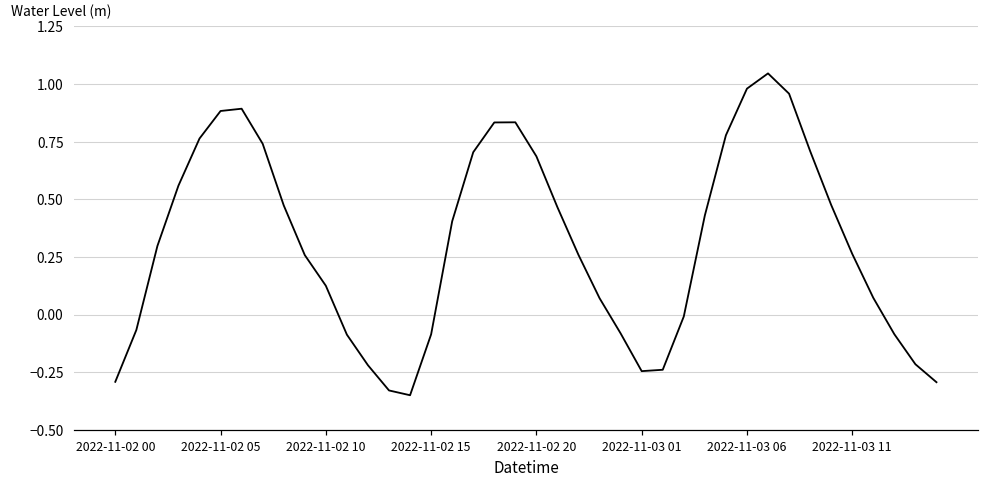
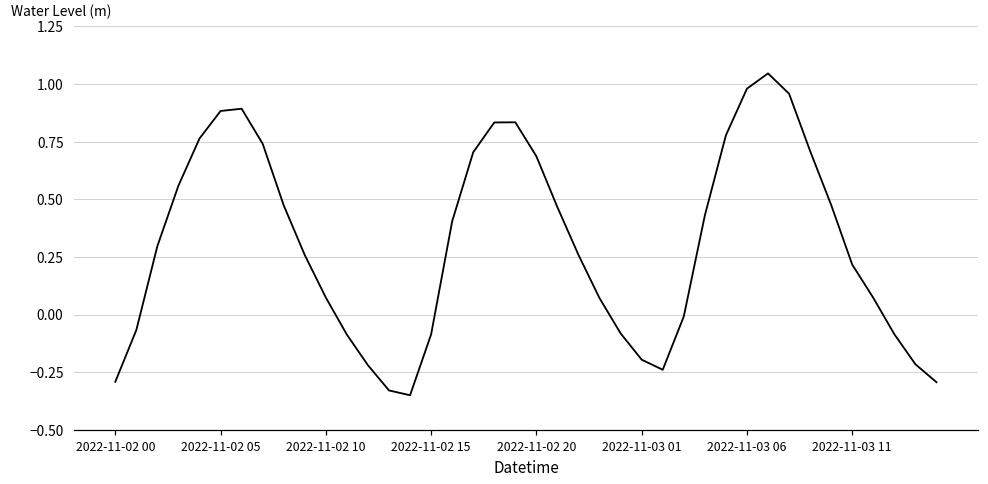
  {
    "2022-11-02 00": -0.29,
    "2022-11-02 05": 0.88,
-   "2022-11-02 10": 0.12,
+   "2022-11-02 10": 0.07,
    "2022-11-02 15": -0.09,
    "2022-11-02 20": 0.69,
-   "2022-11-03 01": -0.25,
+   "2022-11-03 01": -0.20,
    "2022-11-03 06": 0.98,
-   "2022-11-03 11": 0.26
+   "2022-11-03 11": 0.22
  }
